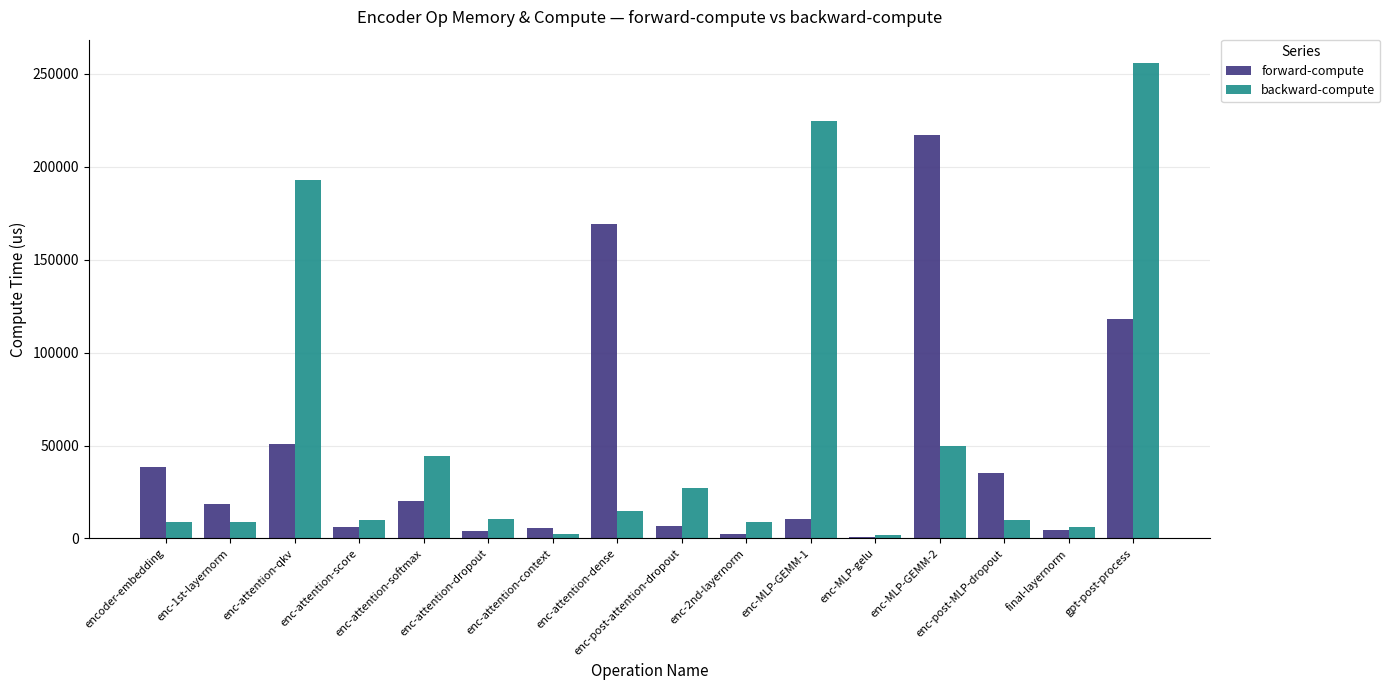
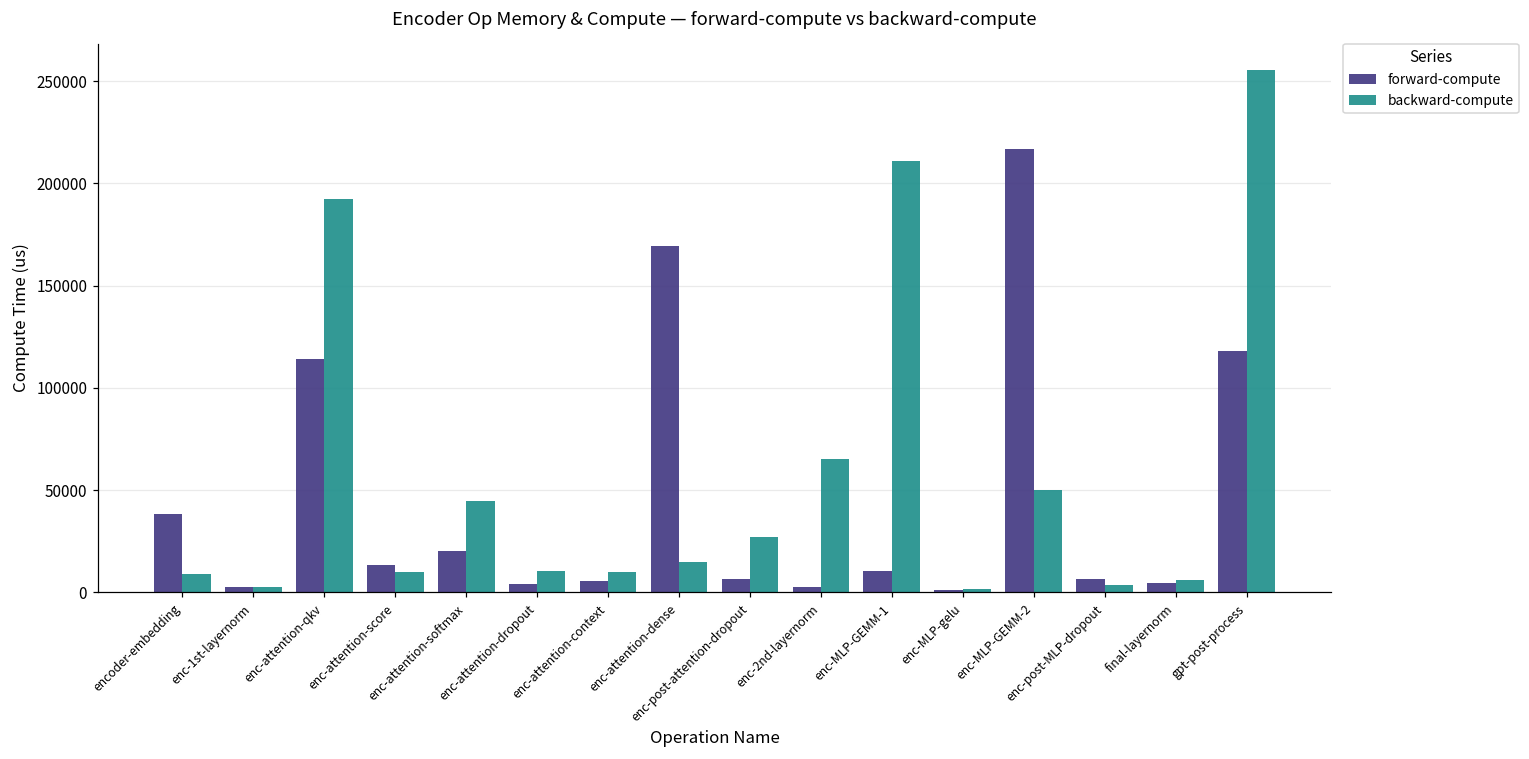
  {
    "forward-compute": {
      "encoder-embedding": 38000,
-     "enc-1st-layernorm": 19000,
-     "enc-attention-qkv": 51000,
-     "enc-attention-score": 6000,
+     "enc-1st-layernorm": 3000,
+     "enc-attention-qkv": 114000,
+     "enc-attention-score": 13000,
      "enc-attention-softmax": 20000,
      "enc-attention-dropout": 4000,
      "enc-attention-context": 6000,
      "enc-attention-dense": 169000,
      "enc-post-attention-dropout": 6000,
      "enc-2nd-layernorm": 3000,
      "enc-MLP-GEMM-1": 10000,
      "enc-MLP-GEMM-2": 217000,
-     "enc-post-MLP-dropout": 35000,
+     "enc-post-MLP-dropout": 6000,
      "final-layernorm": 4000,
      "gpt-post-process": 118000
    },
    "backward-compute": {
      "encoder-embedding": 9000,
-     "enc-1st-layernorm": 9000,
+     "enc-1st-layernorm": 3000,
      "enc-attention-qkv": 193000,
      "enc-attention-score": 10000,
      "enc-attention-softmax": 44000,
      "enc-attention-dropout": 10000,
-     "enc-attention-context": 2000,
+     "enc-attention-context": 10000,
      "enc-attention-dense": 15000,
      "enc-post-attention-dropout": 27000,
-     "enc-2nd-layernorm": 9000,
-     "enc-MLP-GEMM-1": 225000,
+     "enc-2nd-layernorm": 65000,
+     "enc-MLP-GEMM-1": 211000,
      "enc-MLP-gelu": 2000,
      "enc-MLP-GEMM-2": 50000,
-     "enc-post-MLP-dropout": 10000,
+     "enc-post-MLP-dropout": 4000,
      "final-layernorm": 6000,
      "gpt-post-process": 256000
    }
  }
